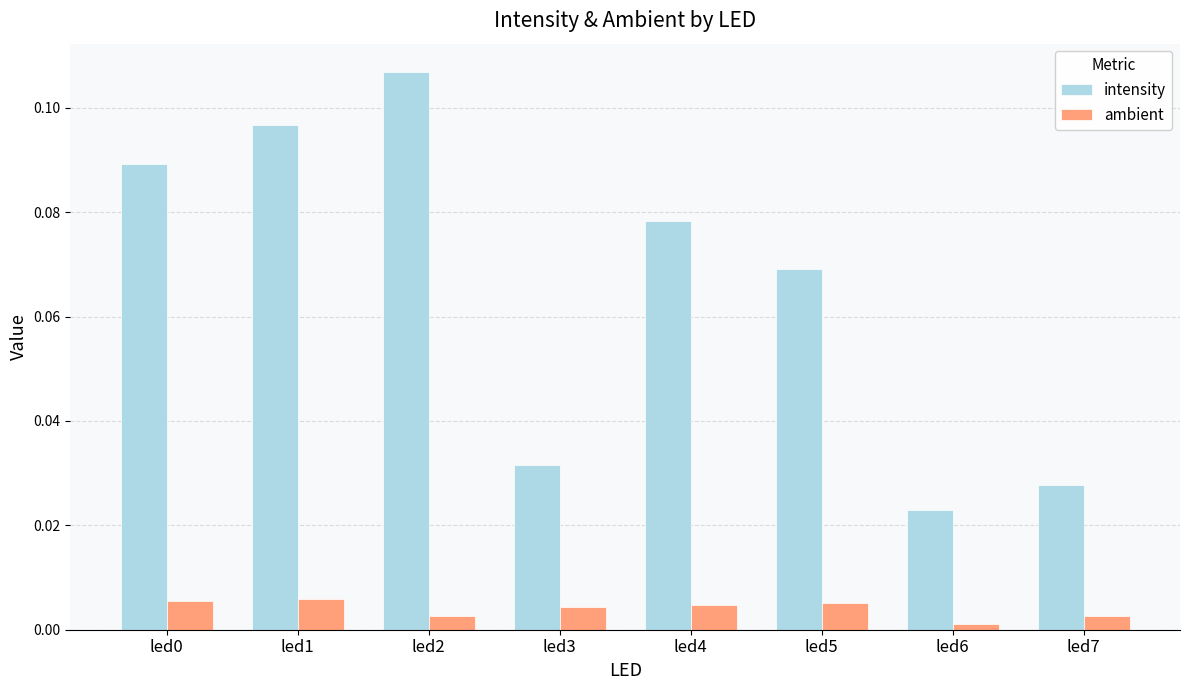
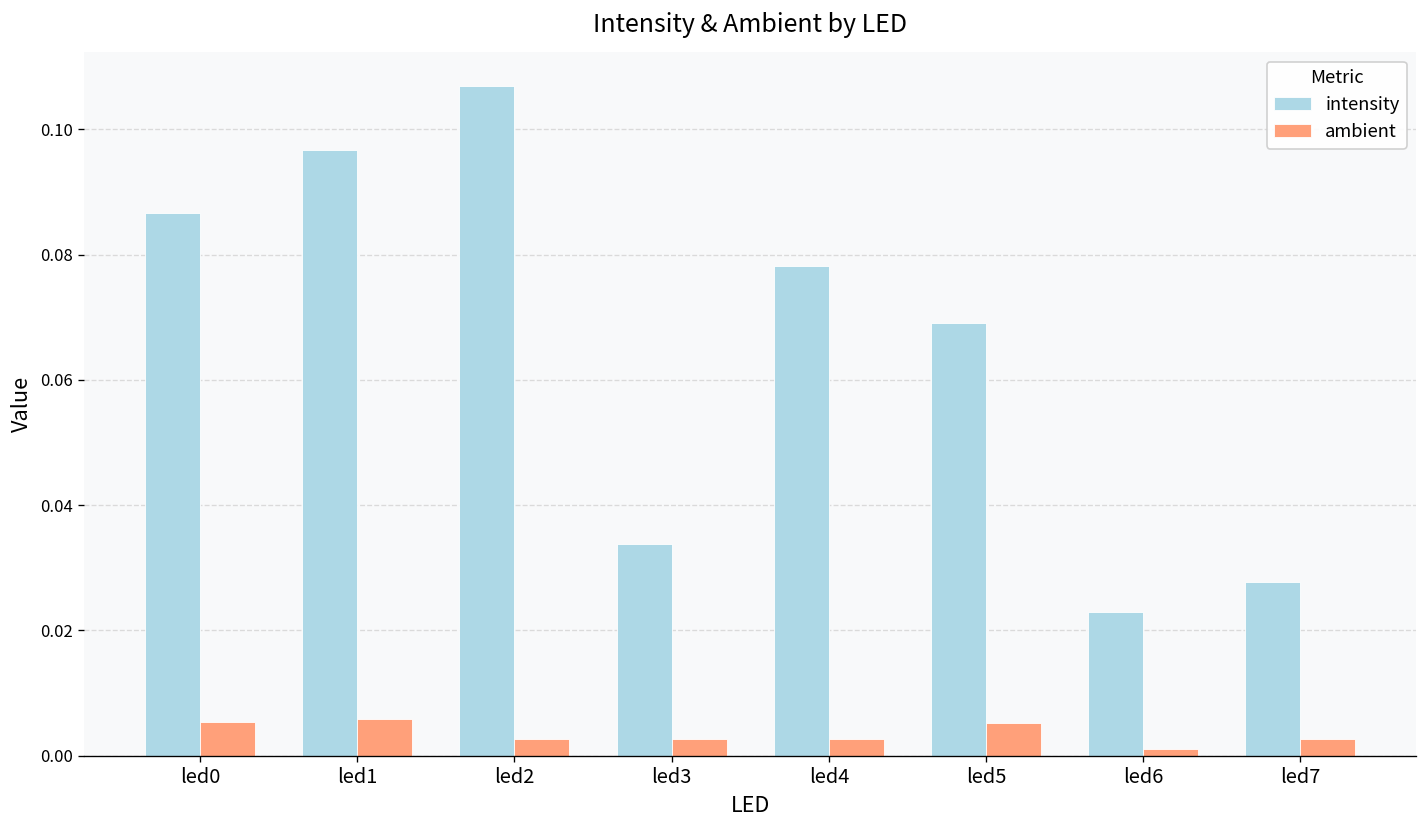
  {
    "intensity": {
-     "led0": 0.089,
+     "led0": 0.087,
      "led1": 0.097,
      "led2": 0.107,
-     "led3": 0.032,
+     "led3": 0.034,
      "led4": 0.078,
      "led5": 0.069,
      "led6": 0.023,
      "led7": 0.028
    },
    "ambient": {
      "led0": 0.005,
      "led1": 0.006,
      "led2": 0.003,
-     "led3": 0.004,
-     "led4": 0.005,
+     "led3": 0.003,
+     "led4": 0.003,
      "led5": 0.005,
      "led6": 0.001,
      "led7": 0.003
    }
  }
